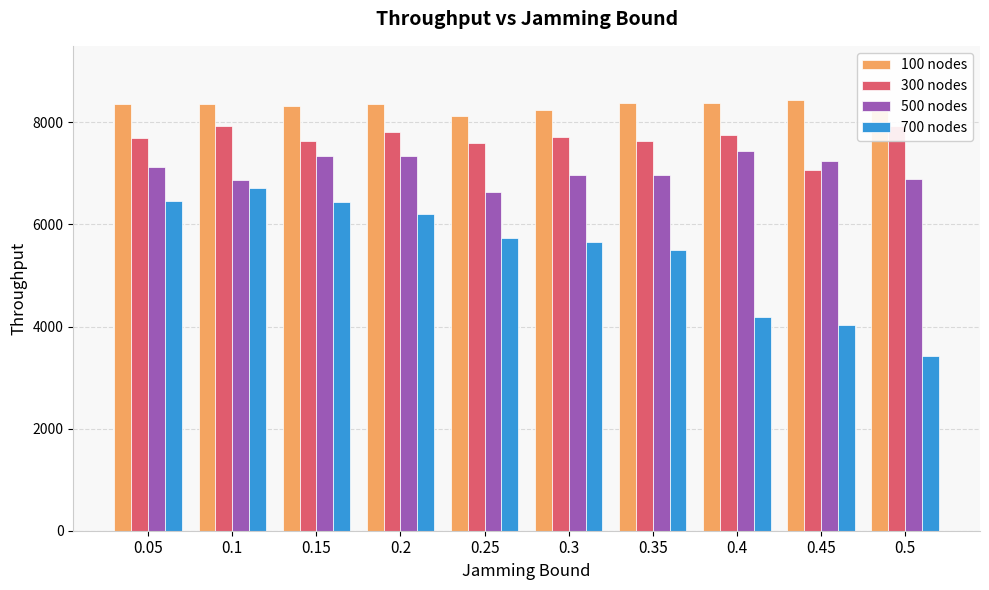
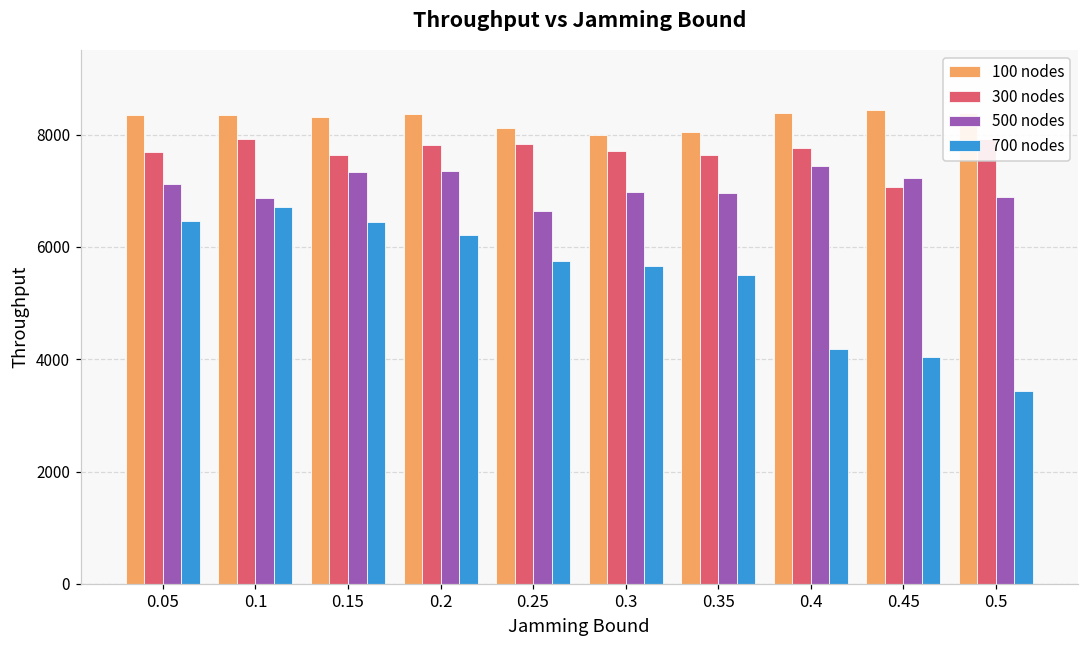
  {
    "100 nodes": {
      "0.05": 8400,
      "0.1": 8400,
      "0.15": 8300,
      "0.2": 8400,
      "0.25": 8100,
-     "0.3": 8200,
-     "0.35": 8400,
+     "0.3": 8000,
+     "0.35": 8100,
      "0.4": 8400,
      "0.45": 8400
    },
    "300 nodes": {
      "0.05": 7700,
      "0.1": 7900,
      "0.15": 7600,
      "0.2": 7800,
-     "0.25": 7600,
+     "0.25": 7800,
      "0.3": 7700,
      "0.35": 7600,
      "0.4": 7800,
      "0.45": 7100
    },
    "500 nodes": {
      "0.05": 7100,
      "0.1": 6900,
      "0.15": 7300,
      "0.2": 7300,
      "0.25": 6600,
      "0.3": 7000,
      "0.35": 7000,
      "0.4": 7400,
      "0.45": 7200,
      "0.5": 6900
    },
    "700 nodes": {
      "0.05": 6500,
      "0.1": 6700,
      "0.15": 6400,
      "0.2": 6200,
      "0.25": 5700,
      "0.3": 5700,
      "0.35": 5500,
      "0.4": 4200,
      "0.45": 4000,
      "0.5": 3400
    }
  }
